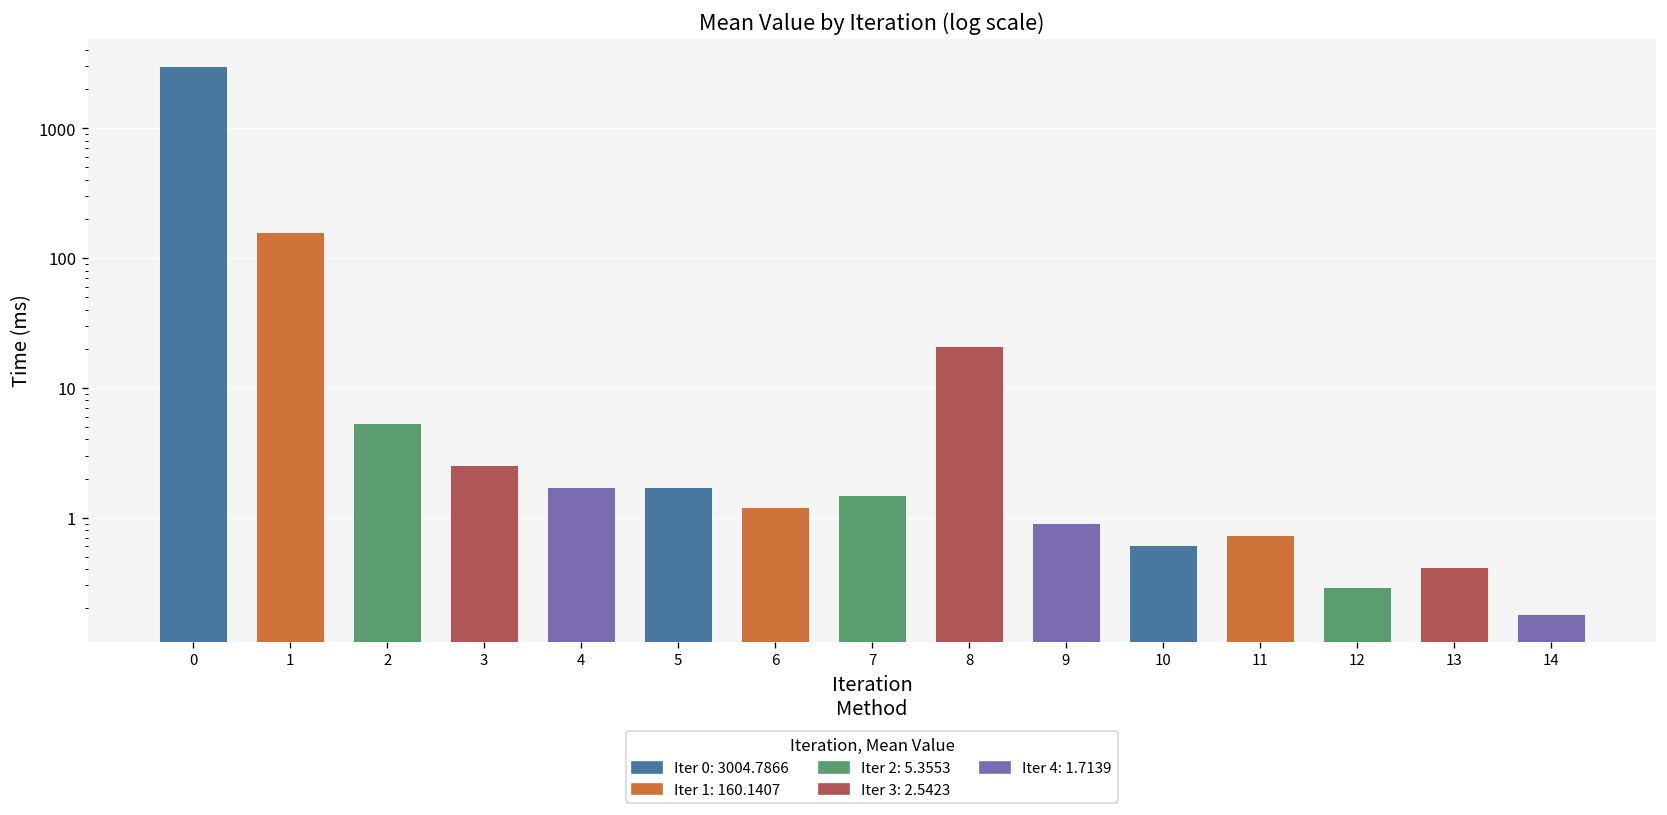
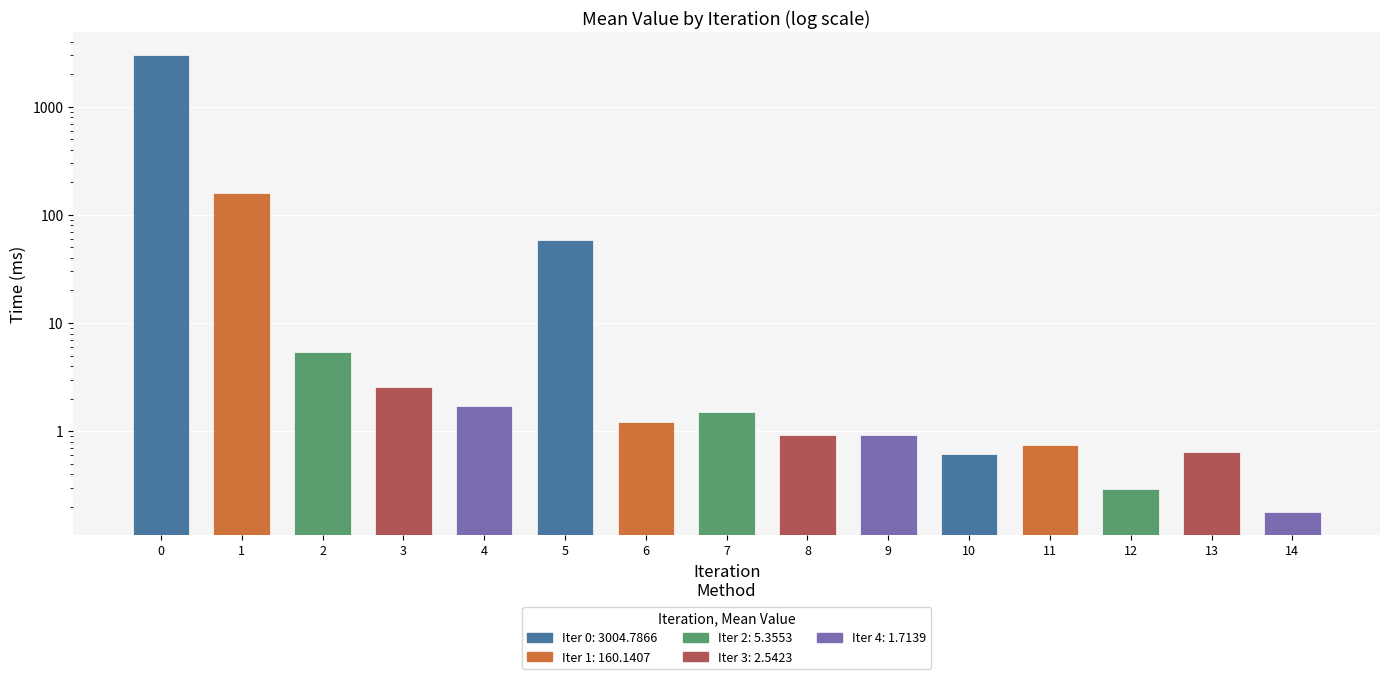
  {
    "0": 3000,
    "1": 160,
    "2": 5,
    "3": 2.5,
    "4": 1.7,
-   "5": 1.7,
+   "5": 60,
    "6": 1.2,
    "7": 1.5,
-   "8": 21,
+   "8": 0.9,
    "9": 0.9,
    "10": 0.6,
    "11": 0.7,
    "12": 0.29,
-   "13": 0.42,
+   "13": 0.6,
    "14": 0.18
  }
